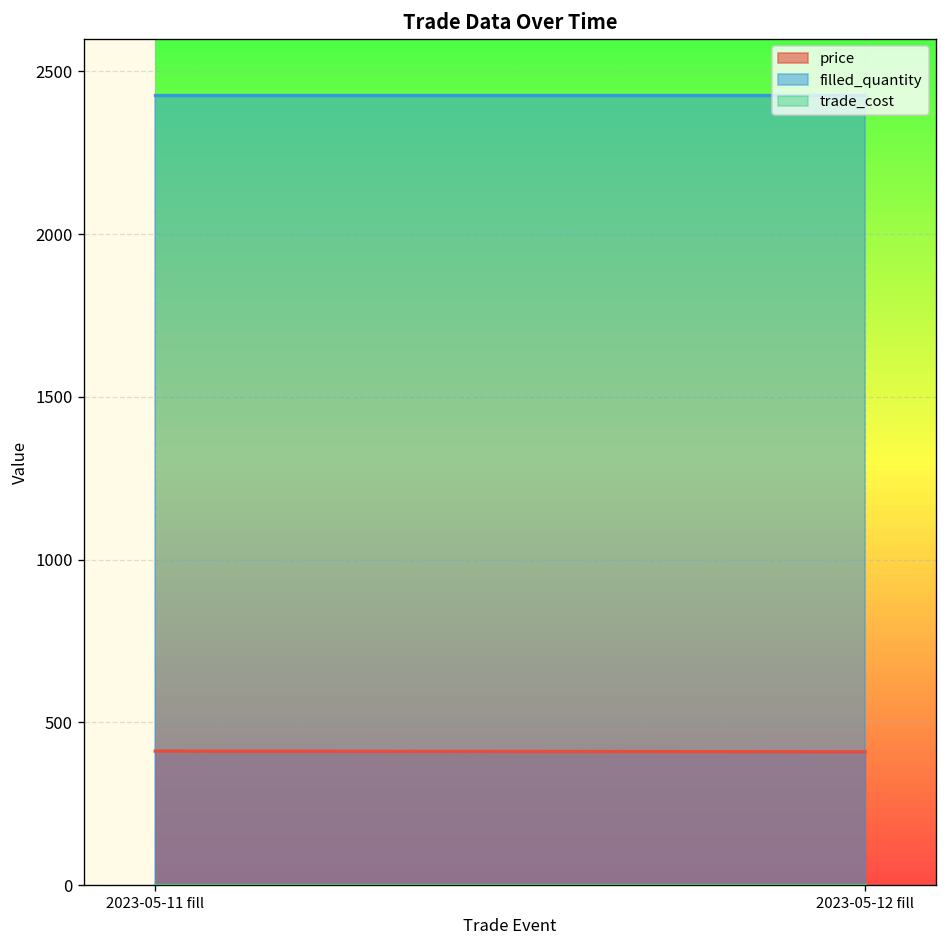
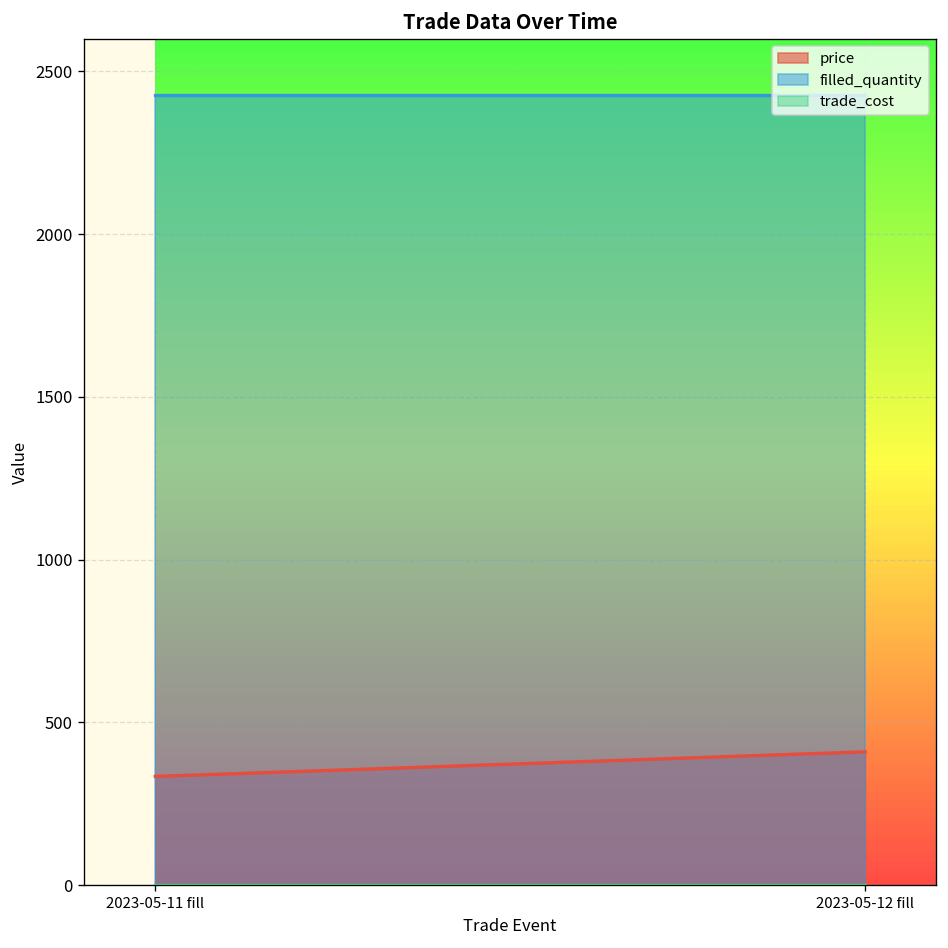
  {
    "price": {
-     "2023-05-11 fill": 410,
+     "2023-05-11 fill": 330,
      "2023-05-12 fill": 410
    },
    "filled_quantity": {
      "2023-05-11 fill": 2430
    },
    "trade_cost": {
      "2023-05-11 fill": 0,
      "2023-05-12 fill": 0
    }
  }
